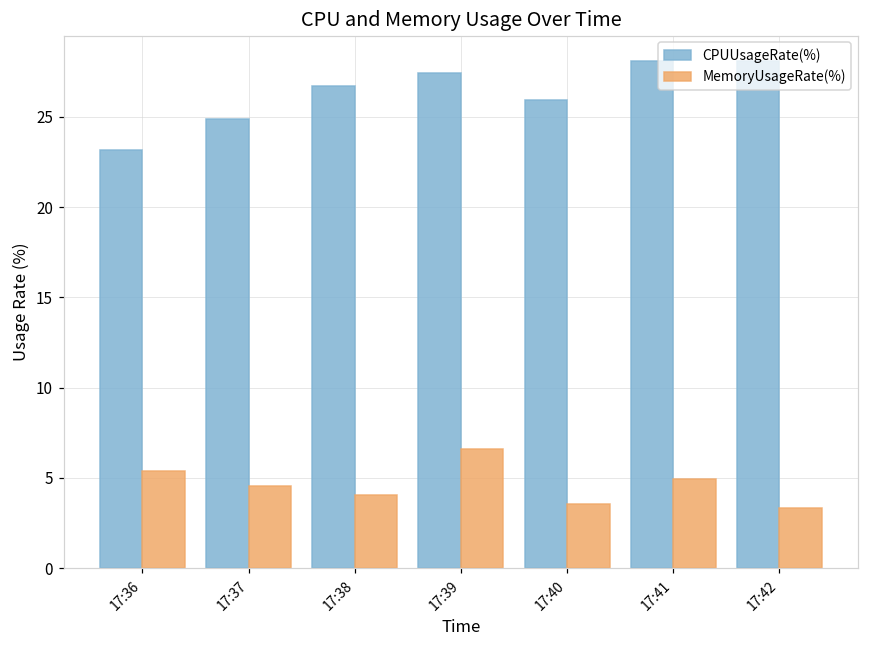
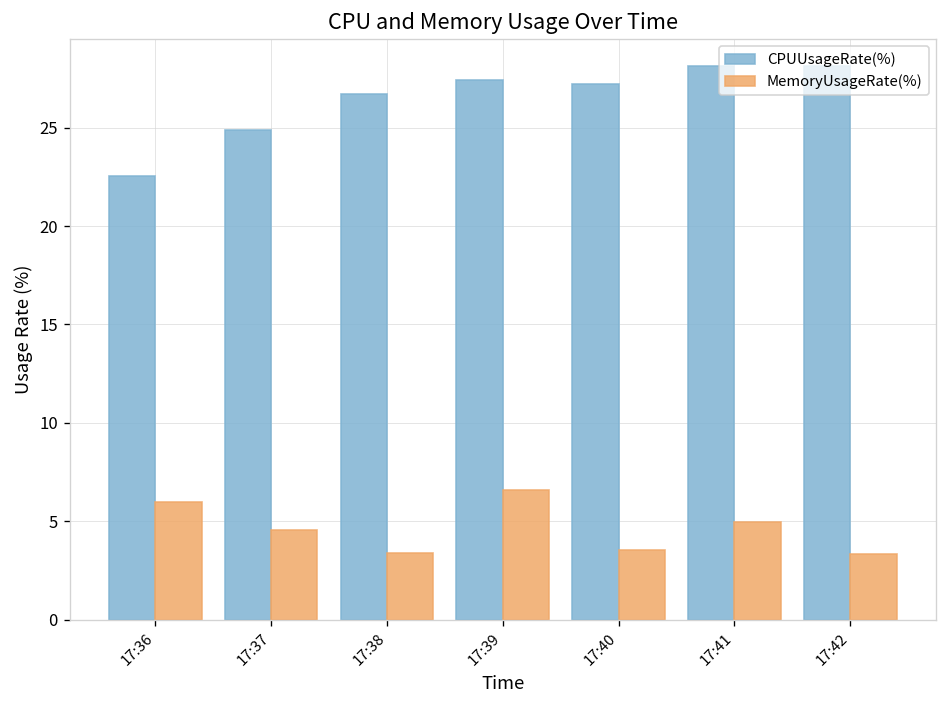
  {
    "CPUUsageRate(%)": {
-     "17:36": 23.2,
+     "17:36": 22.6,
      "17:37": 24.9,
      "17:38": 26.7,
      "17:39": 27.4,
-     "17:40": 25.9,
+     "17:40": 27.2,
      "17:41": 28.1
    },
    "MemoryUsageRate(%)": {
-     "17:36": 5.4,
+     "17:36": 6.0,
      "17:37": 4.5,
-     "17:38": 4.1,
+     "17:38": 3.4,
      "17:39": 6.6,
      "17:40": 3.6,
      "17:41": 4.9,
      "17:42": 3.3
    }
  }
